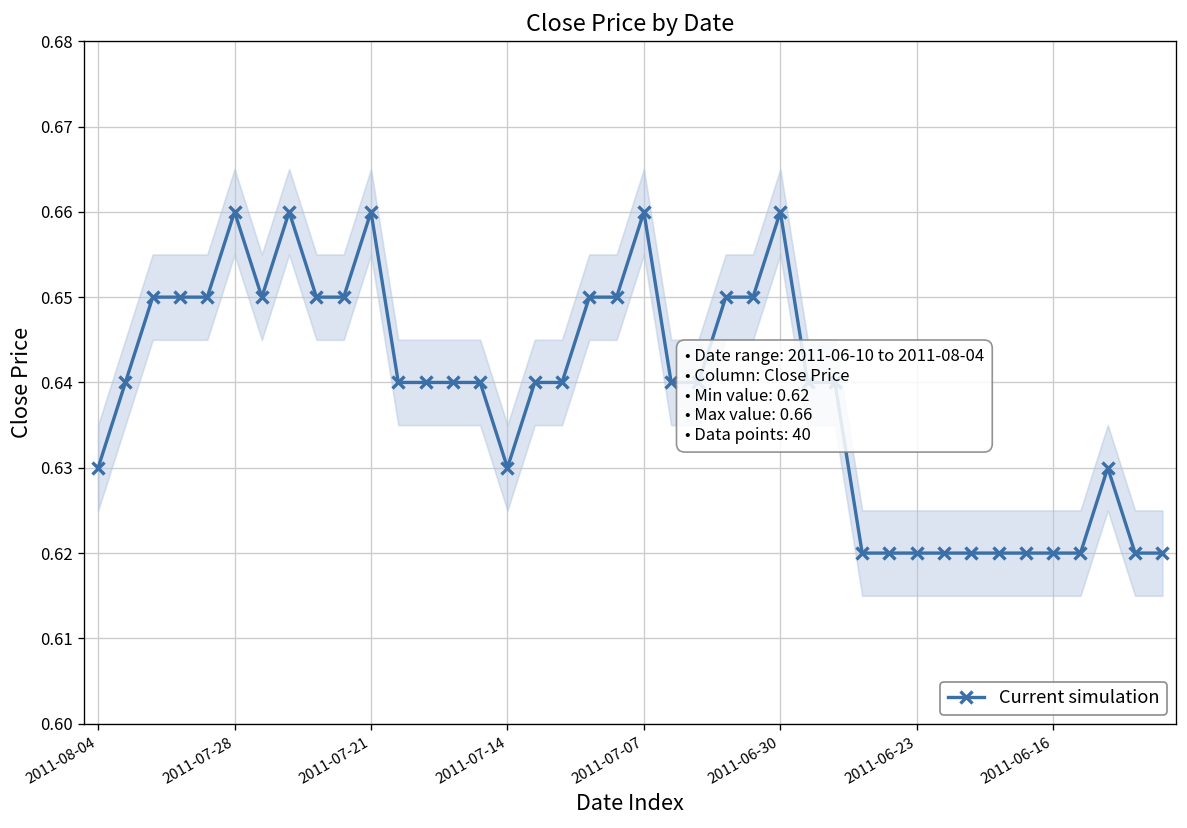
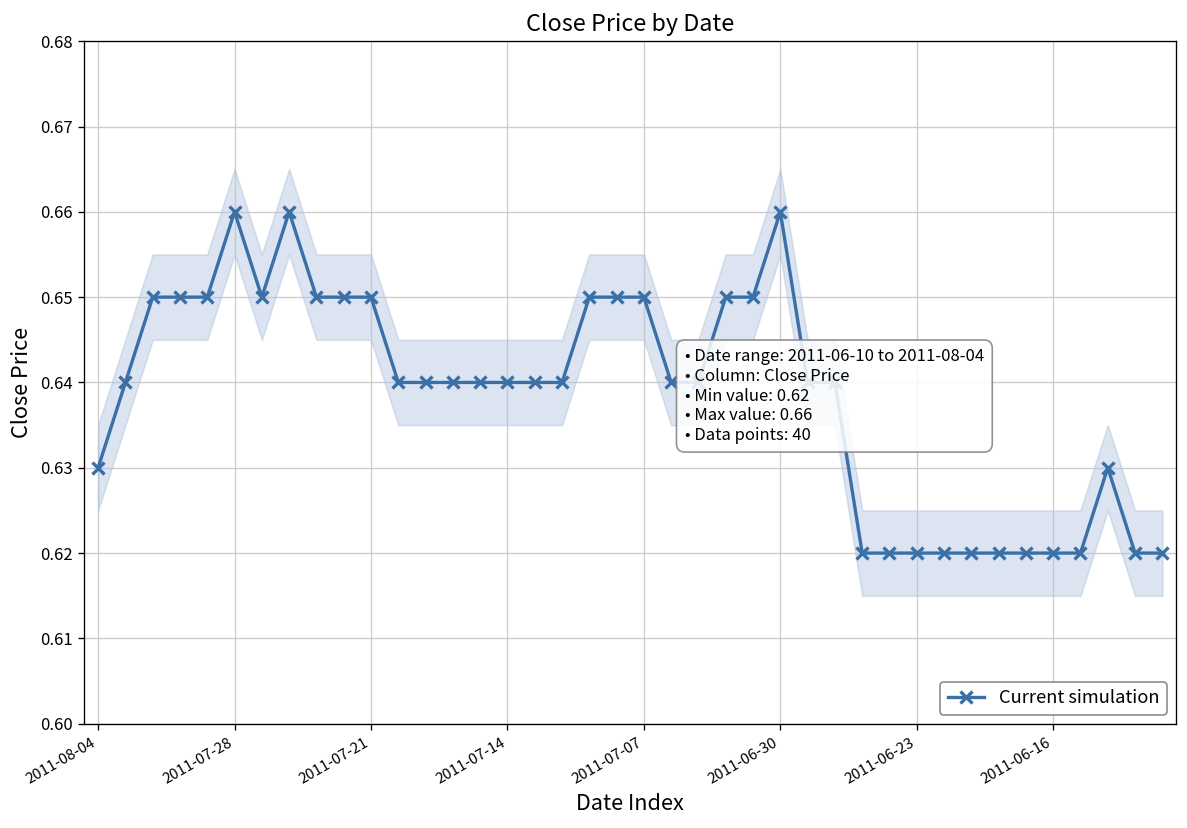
  {
    "Current simulation": {
      "2011-08-04": 0.63,
      "2011-07-28": 0.66,
-     "2011-07-21": 0.66,
-     "2011-07-14": 0.63,
-     "2011-07-07": 0.66,
+     "2011-07-21": 0.65,
+     "2011-07-14": 0.64,
+     "2011-07-07": 0.65,
      "2011-06-30": 0.66,
      "2011-06-23": 0.62,
      "2011-06-16": 0.62
    }
  }
